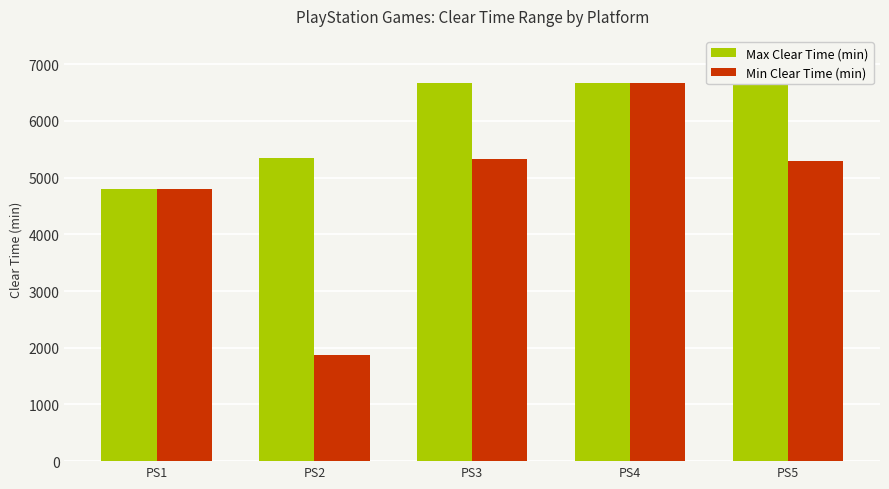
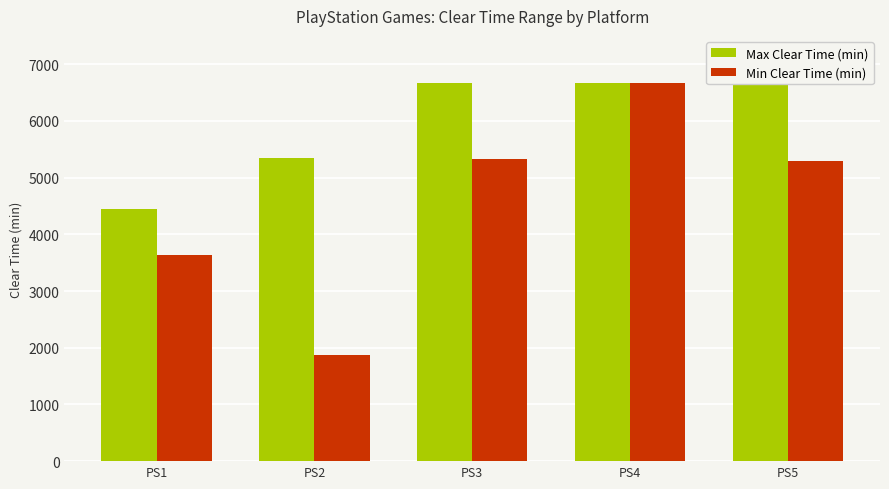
  {
    "Max Clear Time (min)": {
-     "PS1": 4800,
+     "PS1": 4400,
      "PS2": 5300,
      "PS3": 6700,
      "PS4": 6700
    },
    "Min Clear Time (min)": {
-     "PS1": 4800,
+     "PS1": 3600,
      "PS2": 1900,
      "PS3": 5300,
      "PS4": 6700,
      "PS5": 5300
    }
  }
